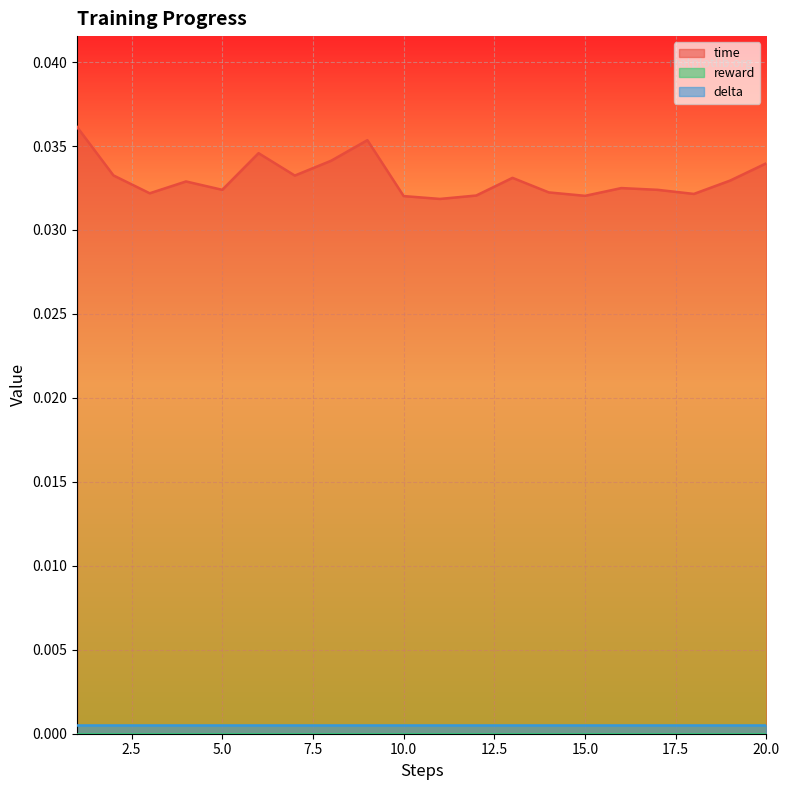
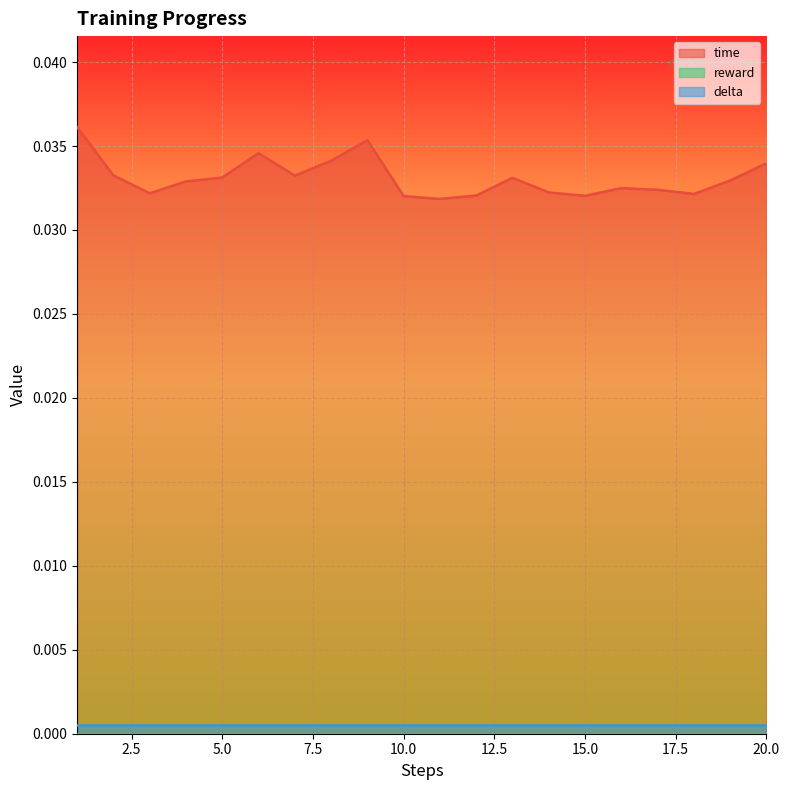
  {
    "time": {
-     "5.0": 0.0324,
+     "5.0": 0.0331,
      "10.0": 0.0320,
      "15.0": 0.0320,
      "20.0": 0.0340
    },
    "reward": {
      "5.0": 0.0000,
      "10.0": 0.0000,
      "15.0": 0.0000,
      "20.0": 0.0000
    },
    "delta": {
      "5.0": 0.0005,
      "10.0": 0.0005,
      "15.0": 0.0005,
      "20.0": 0.0005
    }
  }
